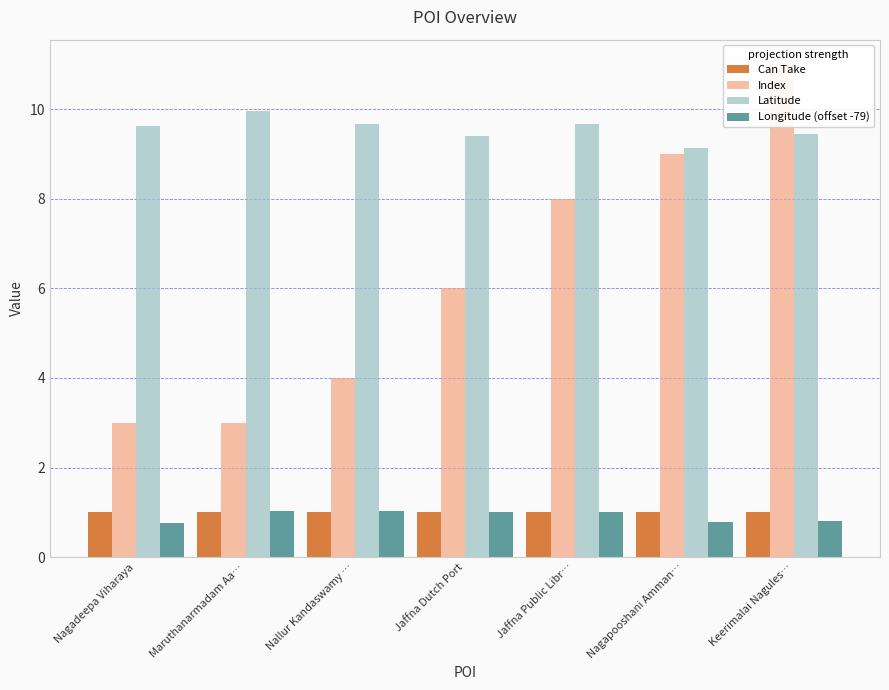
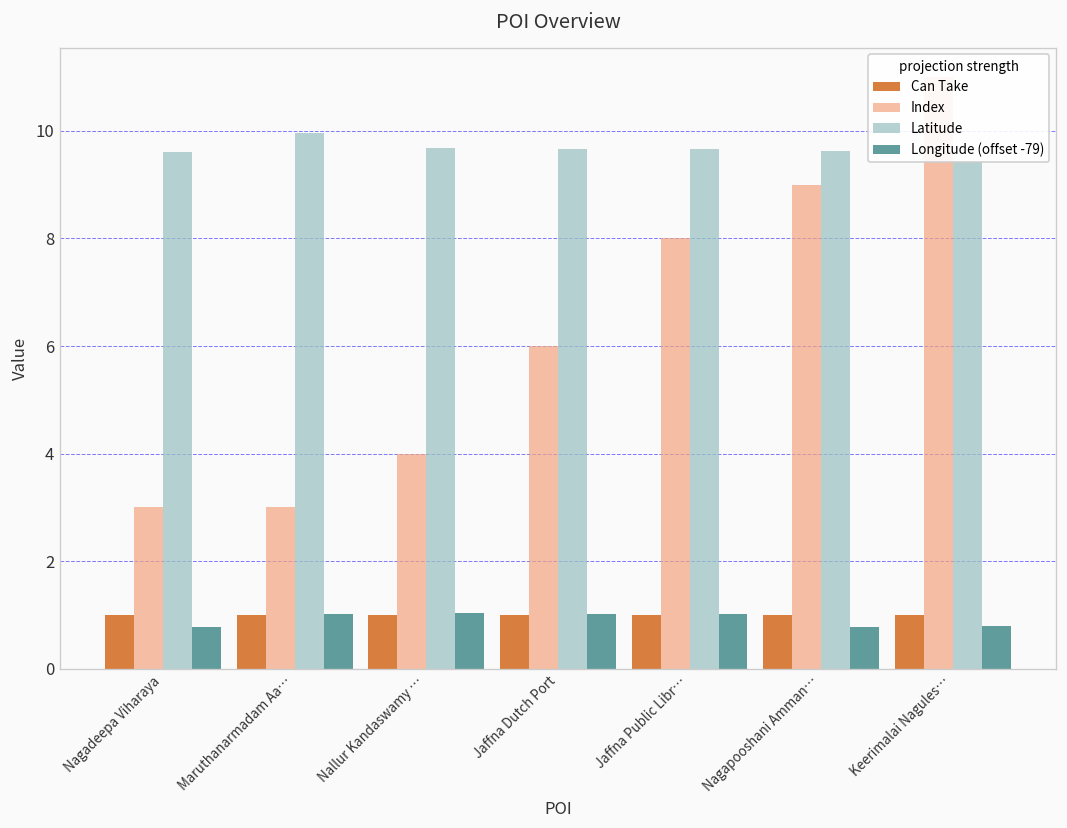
  {
    "Can Take": {
      "Nagadeepa Viharaya": 1.0,
      "Maruthanarmadam Aa…": 1.0,
      "Nallur Kandaswamy …": 1.0,
      "Jaffna Dutch Port": 1.0,
      "Jaffna Public Libr…": 1.0,
      "Nagapooshani Amman…": 1.0,
      "Keerimalai Nagules…": 1.0
    },
    "Index": {
      "Nagadeepa Viharaya": 3.0,
      "Maruthanarmadam Aa…": 3.0,
      "Nallur Kandaswamy …": 4.0,
      "Jaffna Dutch Port": 6.0,
      "Jaffna Public Libr…": 8.0,
      "Nagapooshani Amman…": 9.0
    },
    "Latitude": {
      "Nagadeepa Viharaya": 9.6,
      "Maruthanarmadam Aa…": 10.0,
      "Nallur Kandaswamy …": 9.7,
-     "Jaffna Dutch Port": 9.4,
+     "Jaffna Dutch Port": 9.7,
      "Jaffna Public Libr…": 9.7,
-     "Nagapooshani Amman…": 9.1,
+     "Nagapooshani Amman…": 9.6,
      "Keerimalai Nagules…": 9.4
    },
    "Longitude (offset -79)": {
      "Nagadeepa Viharaya": 0.8,
      "Maruthanarmadam Aa…": 1.0,
      "Nallur Kandaswamy …": 1.0,
      "Jaffna Dutch Port": 1.0,
      "Jaffna Public Libr…": 1.0,
      "Nagapooshani Amman…": 0.8,
      "Keerimalai Nagules…": 0.8
    }
  }
